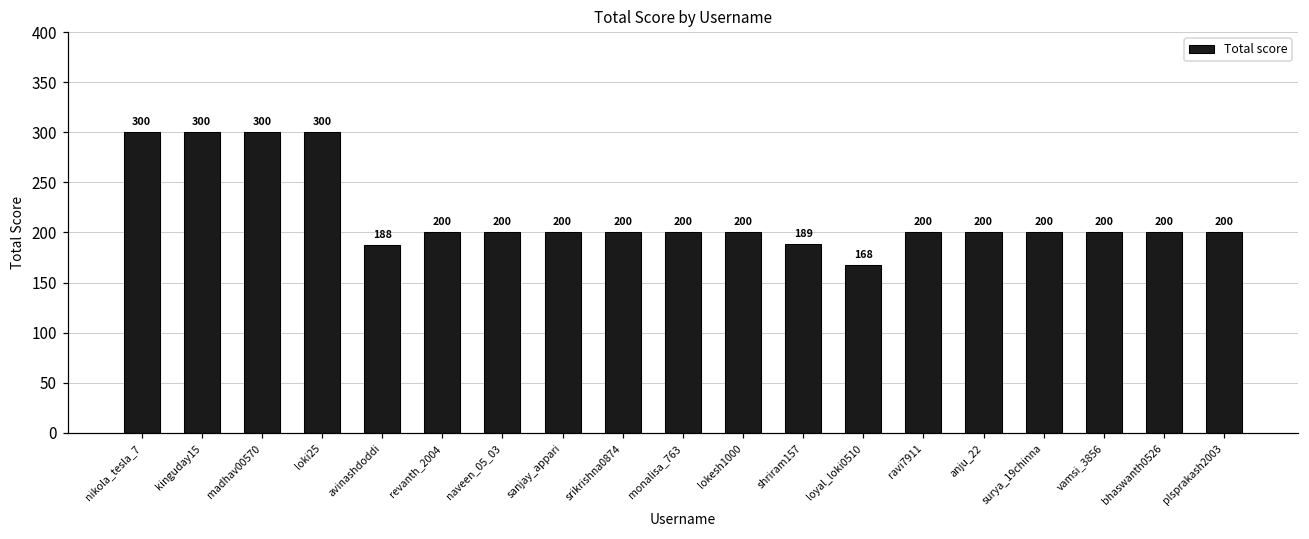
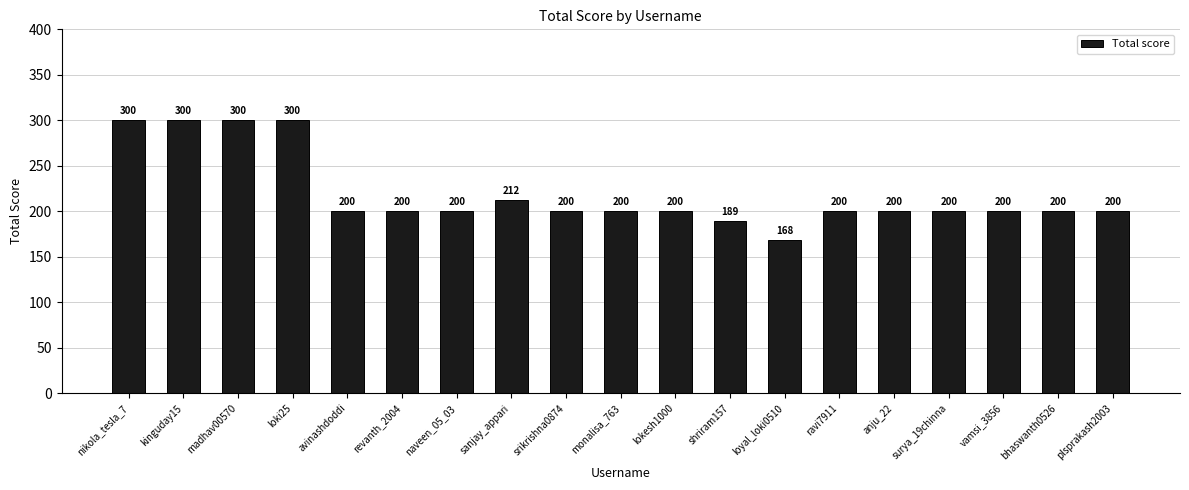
  {
    "nikola_tesla_7": 300,
    "kinguday15": 300,
    "madhav00570": 300,
    "loki25": 300,
-   "avinashdoddi": 188,
+   "avinashdoddi": 200,
    "revanth_2004": 200,
    "naveen_05_03": 200,
-   "sanjay_appari": 200,
+   "sanjay_appari": 212,
    "srikrishna0874": 200,
    "monalisa_763": 200,
    "lokesh1000": 200,
    "shriram157": 189,
    "loyal_loki0510": 168,
    "ravi7911": 200,
    "anju_22": 200,
    "surya_19chinna": 200,
    "vamsi_3856": 200,
    "bhaswanth0526": 200,
    "plsprakash2003": 200
  }
